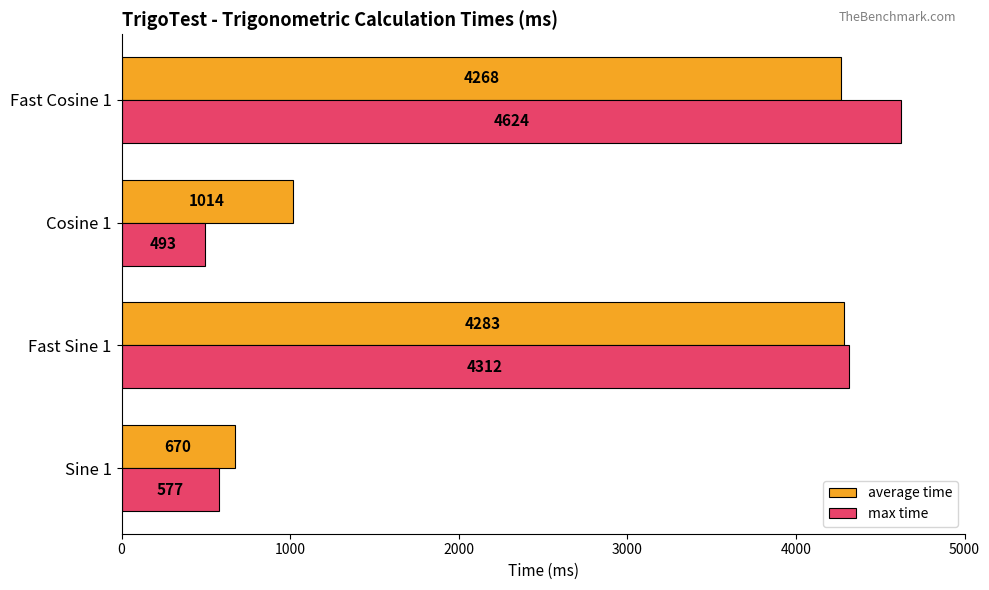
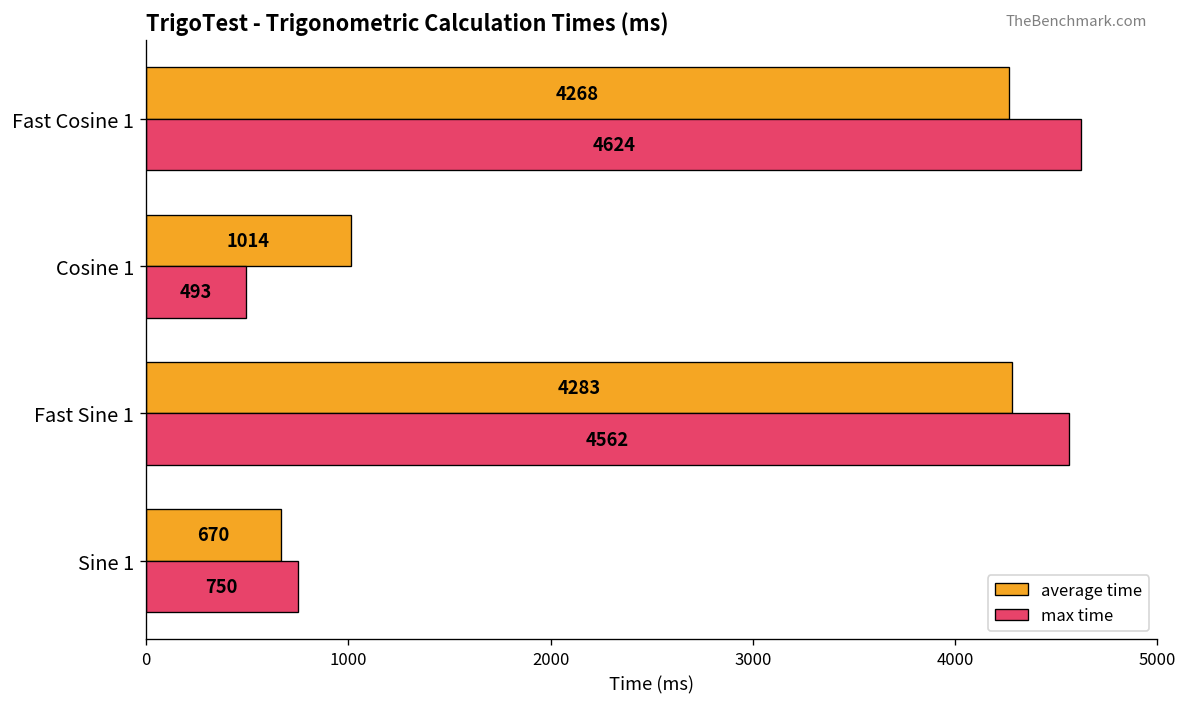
  {
    "average time": {
      "Fast Cosine 1": 4268,
      "Cosine 1": 1014,
      "Fast Sine 1": 4283,
      "Sine 1": 670
    },
    "max time": {
      "Fast Cosine 1": 4624,
      "Cosine 1": 493,
-     "Fast Sine 1": 4312,
-     "Sine 1": 577
+     "Fast Sine 1": 4562,
+     "Sine 1": 750
    }
  }
